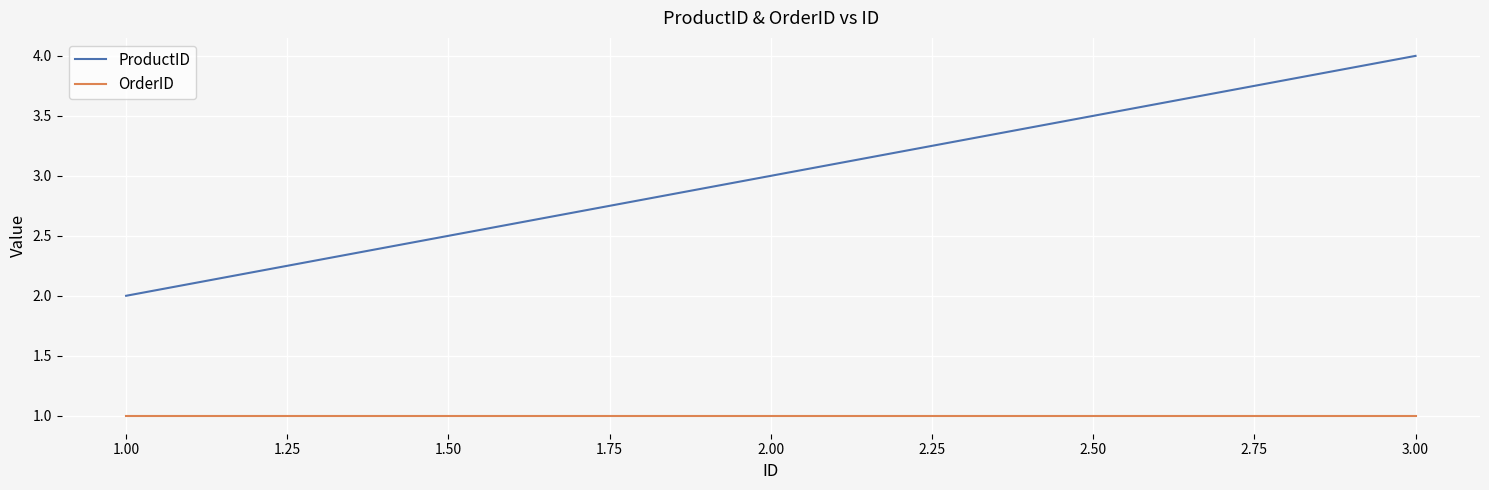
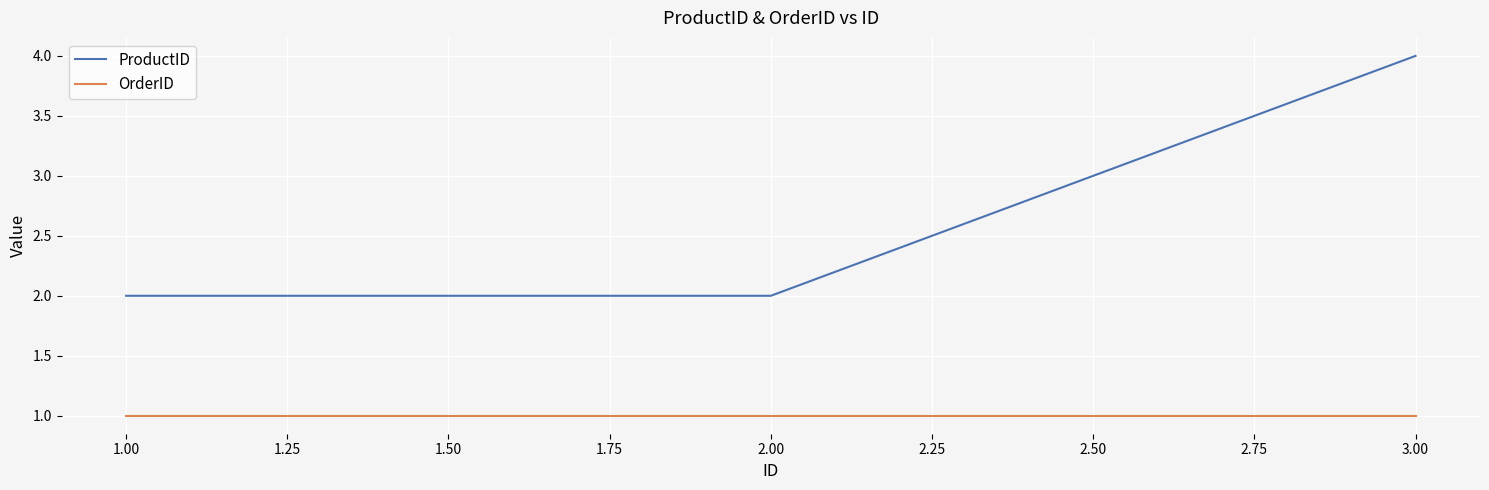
  {
    "ProductID": {
      "1.00": 2,
-     "2.00": 3,
+     "2.00": 2,
      "3.00": 4
    },
    "OrderID": {
      "1.00": 1,
      "2.00": 1,
      "3.00": 1
    }
  }
